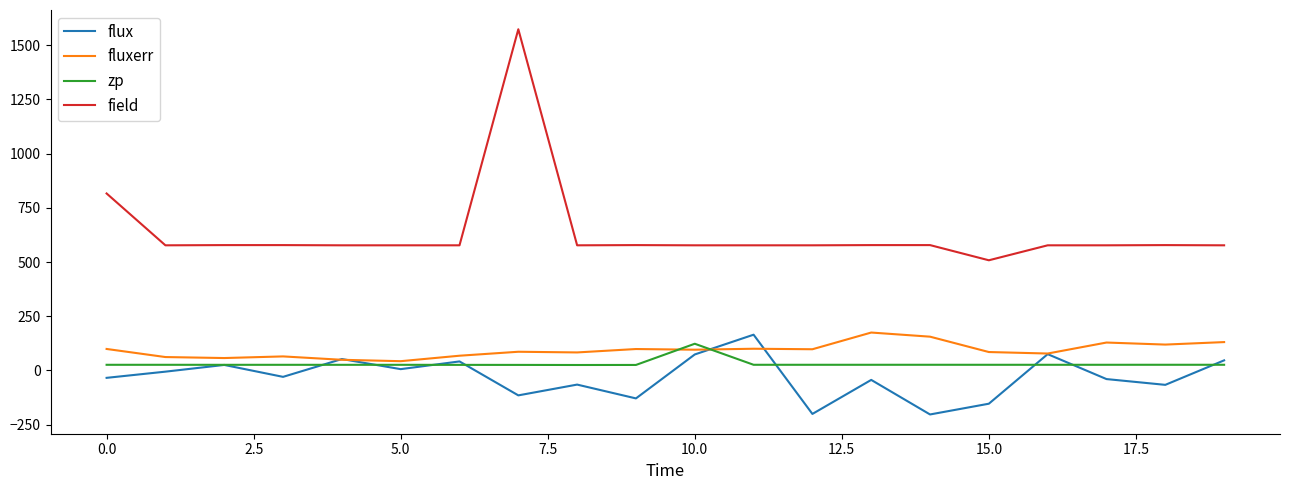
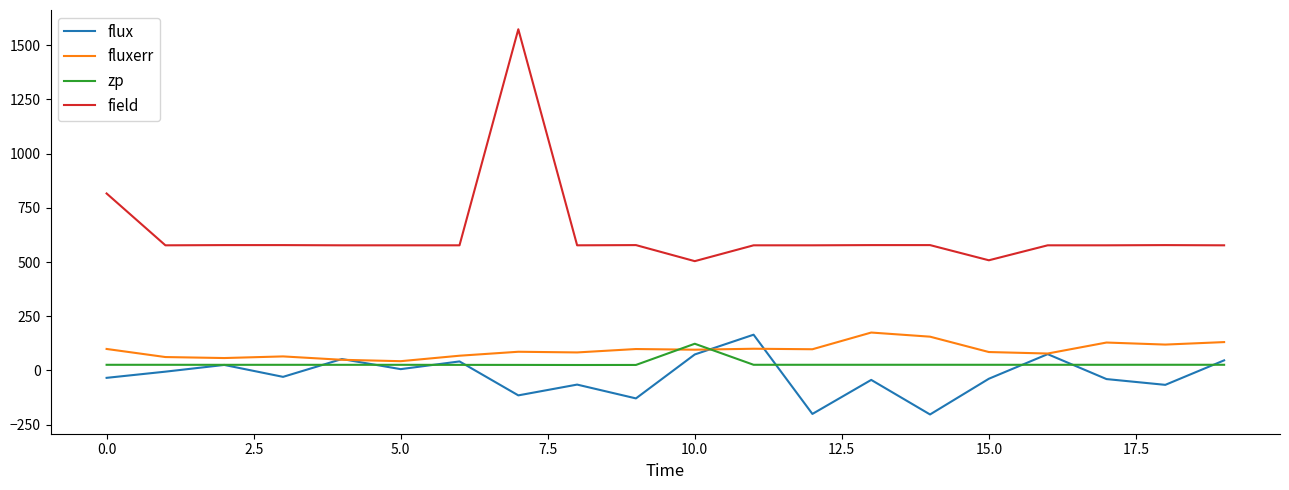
  {
    "flux": {
      "0.0": -30,
      "5.0": 10,
      "10.0": 70,
-     "15.0": -150
+     "15.0": -40
    },
    "fluxerr": {
      "0.0": 100,
      "5.0": 40,
      "10.0": 100,
      "15.0": 90
    },
    "zp": {
      "0.0": 30,
      "5.0": 30,
      "10.0": 120,
      "15.0": 30
    },
    "field": {
      "0.0": 820,
      "5.0": 580,
-     "10.0": 580,
+     "10.0": 500,
      "15.0": 510
    }
  }
